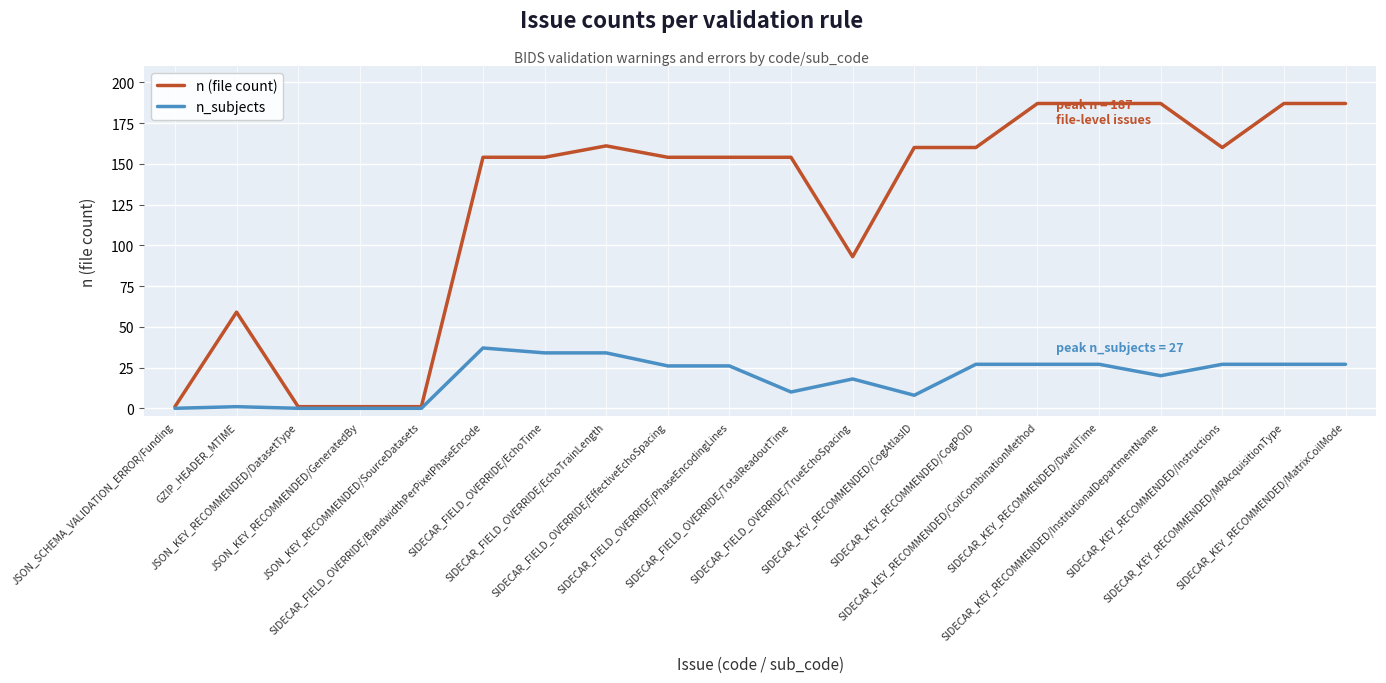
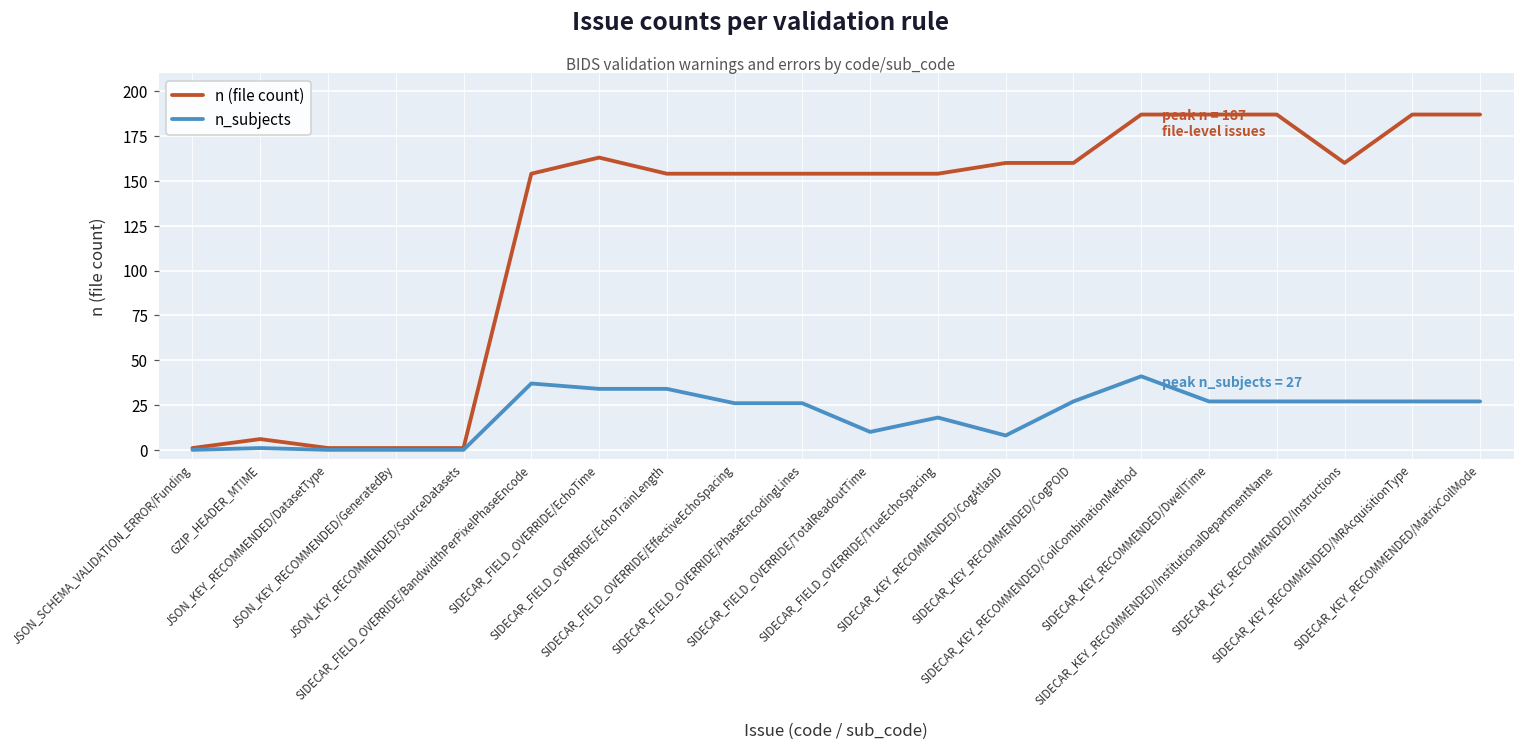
  {
    "n (file count)": {
-     "GZIP_HEADER_MTIME": 59,
+     "GZIP_HEADER_MTIME": 6,
      "SIDECAR_FIELD_OVERRIDE/BandwidthPerPixelPhaseEncode": 154,
-     "SIDECAR_FIELD_OVERRIDE/EchoTime": 154,
-     "SIDECAR_FIELD_OVERRIDE/EchoTrainLength": 161,
+     "SIDECAR_FIELD_OVERRIDE/EchoTime": 163,
+     "SIDECAR_FIELD_OVERRIDE/EchoTrainLength": 154,
      "SIDECAR_FIELD_OVERRIDE/EffectiveEchoSpacing": 154,
      "SIDECAR_FIELD_OVERRIDE/PhaseEncodingLines": 154,
      "SIDECAR_FIELD_OVERRIDE/TotalReadoutTime": 154,
-     "SIDECAR_FIELD_OVERRIDE/TrueEchoSpacing": 93,
+     "SIDECAR_FIELD_OVERRIDE/TrueEchoSpacing": 154,
      "SIDECAR_KEY_RECOMMENDED/CogAtlasID": 160,
      "SIDECAR_KEY_RECOMMENDED/CogPOID": 160,
      "SIDECAR_KEY_RECOMMENDED/CoilCombinationMethod": 187,
      "SIDECAR_KEY_RECOMMENDED/InstitutionalDepartmentName": 187,
      "SIDECAR_KEY_RECOMMENDED/Instructions": 160,
      "SIDECAR_KEY_RECOMMENDED/MRAcquisitionType": 187,
      "SIDECAR_KEY_RECOMMENDED/MatrixCoilMode": 187
    },
    "n_subjects": {
      "GZIP_HEADER_MTIME": 1,
      "SIDECAR_FIELD_OVERRIDE/BandwidthPerPixelPhaseEncode": 37,
      "SIDECAR_FIELD_OVERRIDE/EchoTime": 34,
      "SIDECAR_FIELD_OVERRIDE/EchoTrainLength": 34,
      "SIDECAR_FIELD_OVERRIDE/EffectiveEchoSpacing": 26,
      "SIDECAR_FIELD_OVERRIDE/PhaseEncodingLines": 26,
      "SIDECAR_FIELD_OVERRIDE/TotalReadoutTime": 10,
      "SIDECAR_FIELD_OVERRIDE/TrueEchoSpacing": 18,
      "SIDECAR_KEY_RECOMMENDED/CogAtlasID": 8,
      "SIDECAR_KEY_RECOMMENDED/CogPOID": 27,
-     "SIDECAR_KEY_RECOMMENDED/CoilCombinationMethod": 27,
-     "SIDECAR_KEY_RECOMMENDED/InstitutionalDepartmentName": 20,
+     "SIDECAR_KEY_RECOMMENDED/CoilCombinationMethod": 41,
+     "SIDECAR_KEY_RECOMMENDED/InstitutionalDepartmentName": 27,
      "SIDECAR_KEY_RECOMMENDED/Instructions": 27,
      "SIDECAR_KEY_RECOMMENDED/MRAcquisitionType": 27,
      "SIDECAR_KEY_RECOMMENDED/MatrixCoilMode": 27
    }
  }
